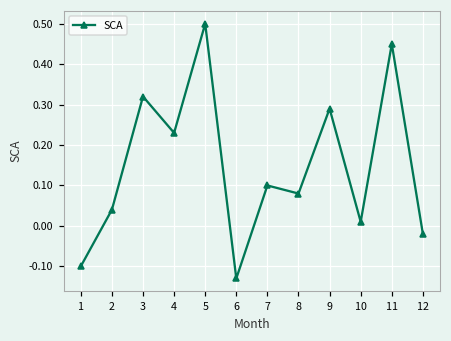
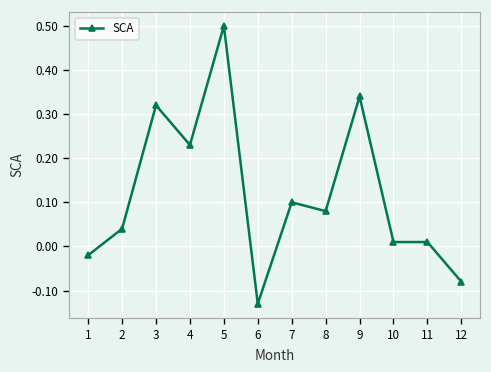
  {
-   "1": -0.10,
+   "1": -0.02,
    "2": 0.04,
    "3": 0.32,
    "4": 0.23,
    "5": 0.50,
    "6": -0.13,
    "7": 0.10,
    "8": 0.08,
-   "9": 0.29,
+   "9": 0.34,
    "10": 0.01,
-   "11": 0.45,
-   "12": -0.02
+   "11": 0.01,
+   "12": -0.08
  }
